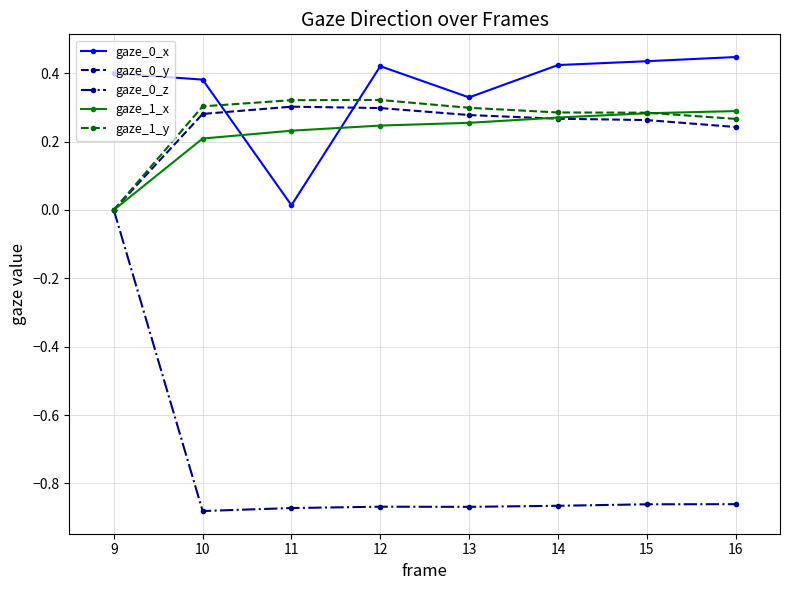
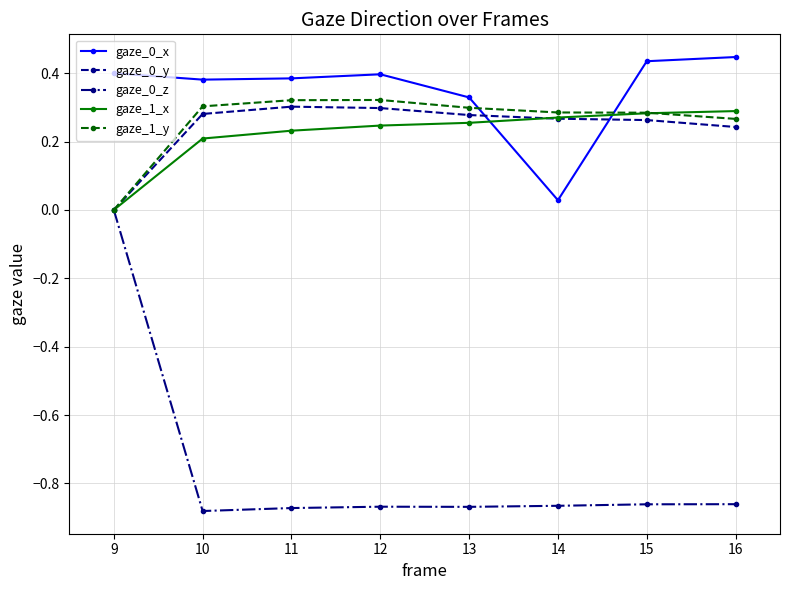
  {
    "gaze_0_x": {
      "10": 0.38,
-     "11": 0.01,
-     "12": 0.42,
+     "11": 0.38,
+     "12": 0.40,
      "13": 0.33,
-     "14": 0.42,
+     "14": 0.03,
      "15": 0.44,
      "16": 0.45
    }
  }
